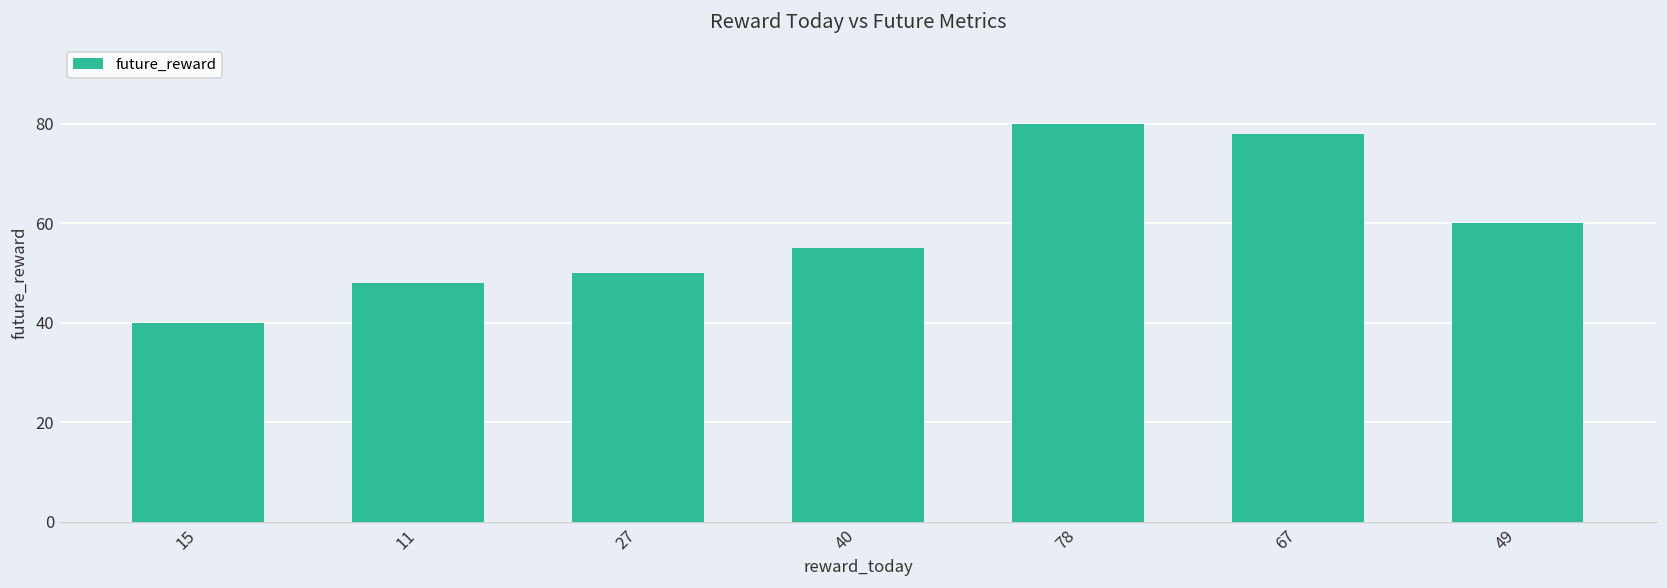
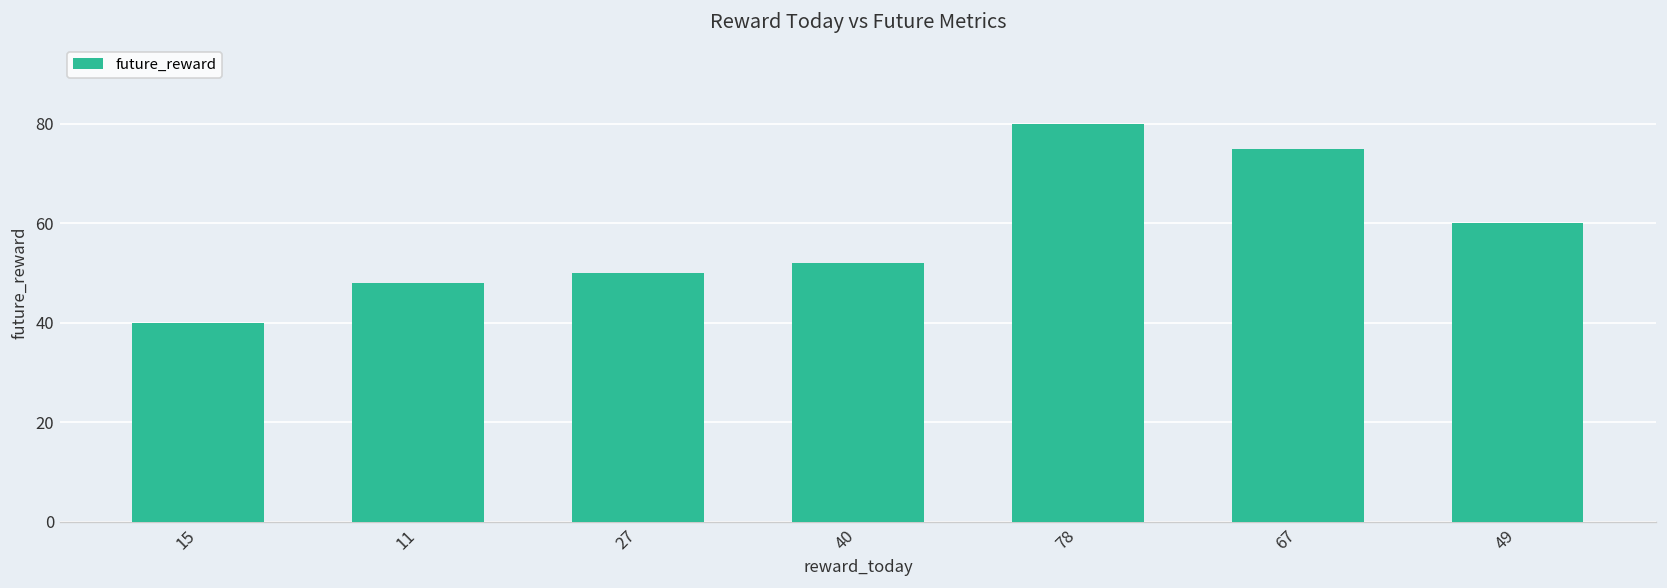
  {
    "15": 40,
    "11": 48,
    "27": 50,
-   "40": 55,
+   "40": 52,
    "78": 80,
-   "67": 78,
+   "67": 75,
    "49": 60
  }
